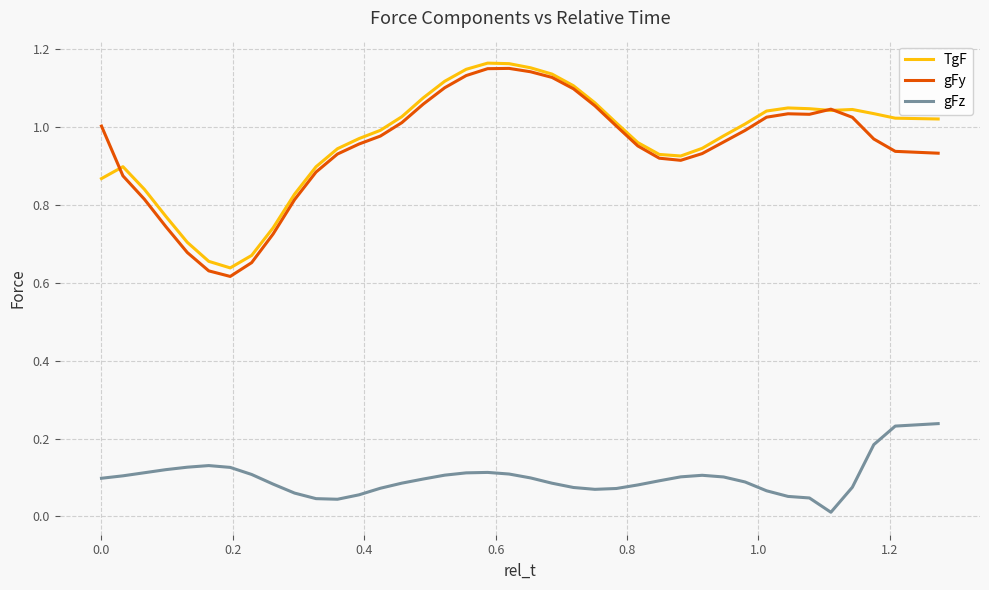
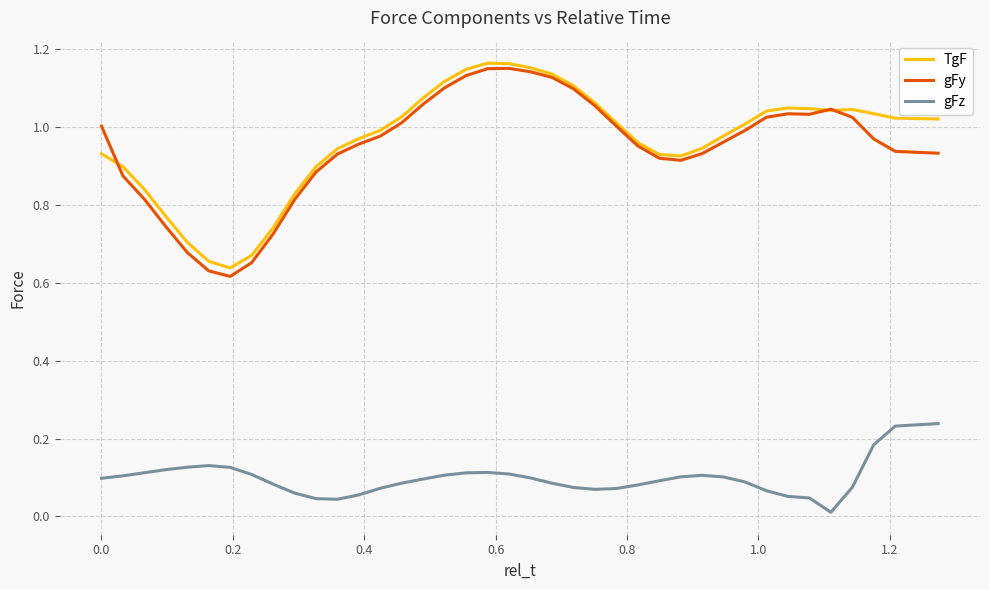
  {
    "TgF": {
-     "0.0": 0.87
+     "0.0": 0.93
    },
    "gFy": {
      "0.0": 1.00
    },
    "gFz": {
      "0.0": 0.10
    }
  }
